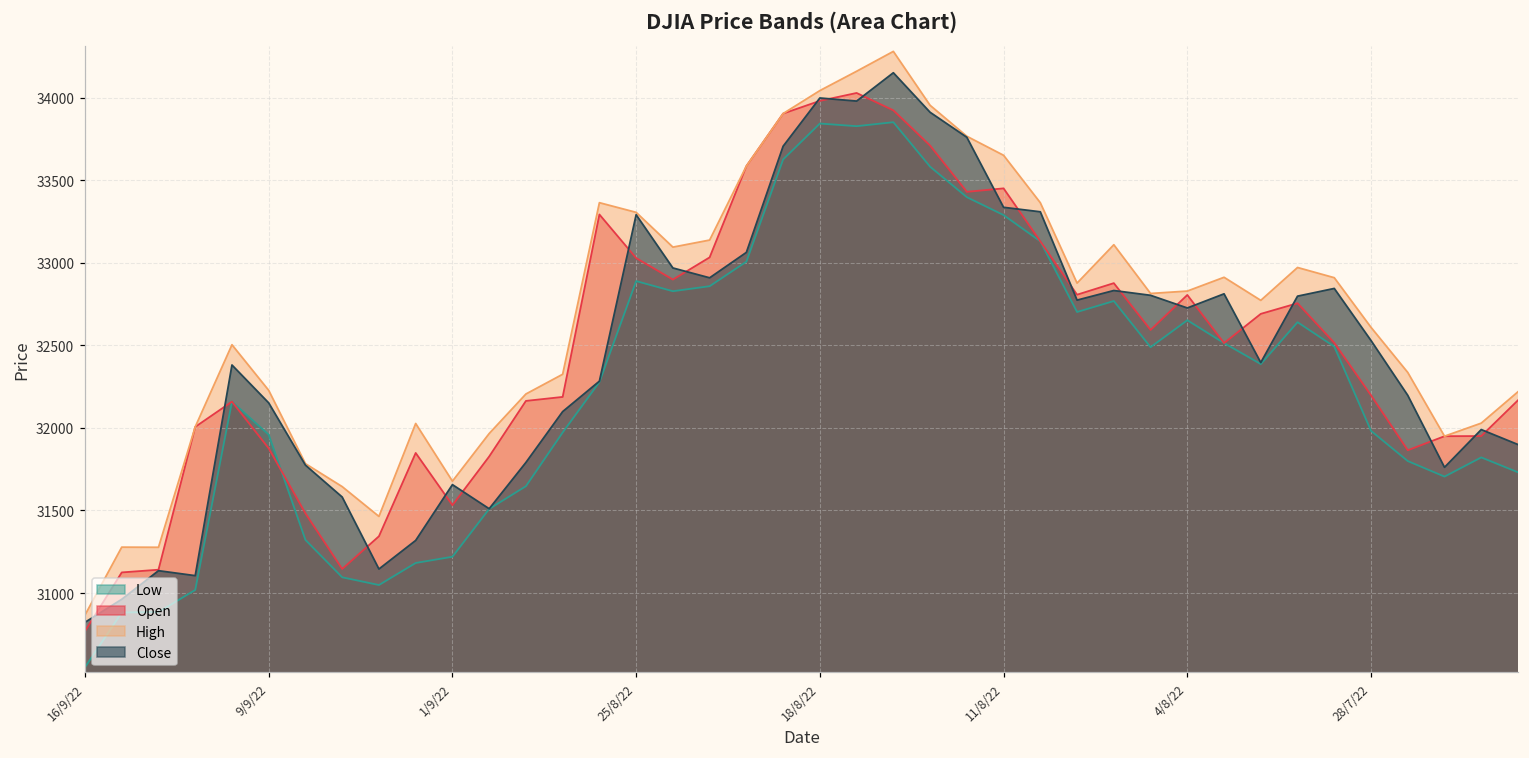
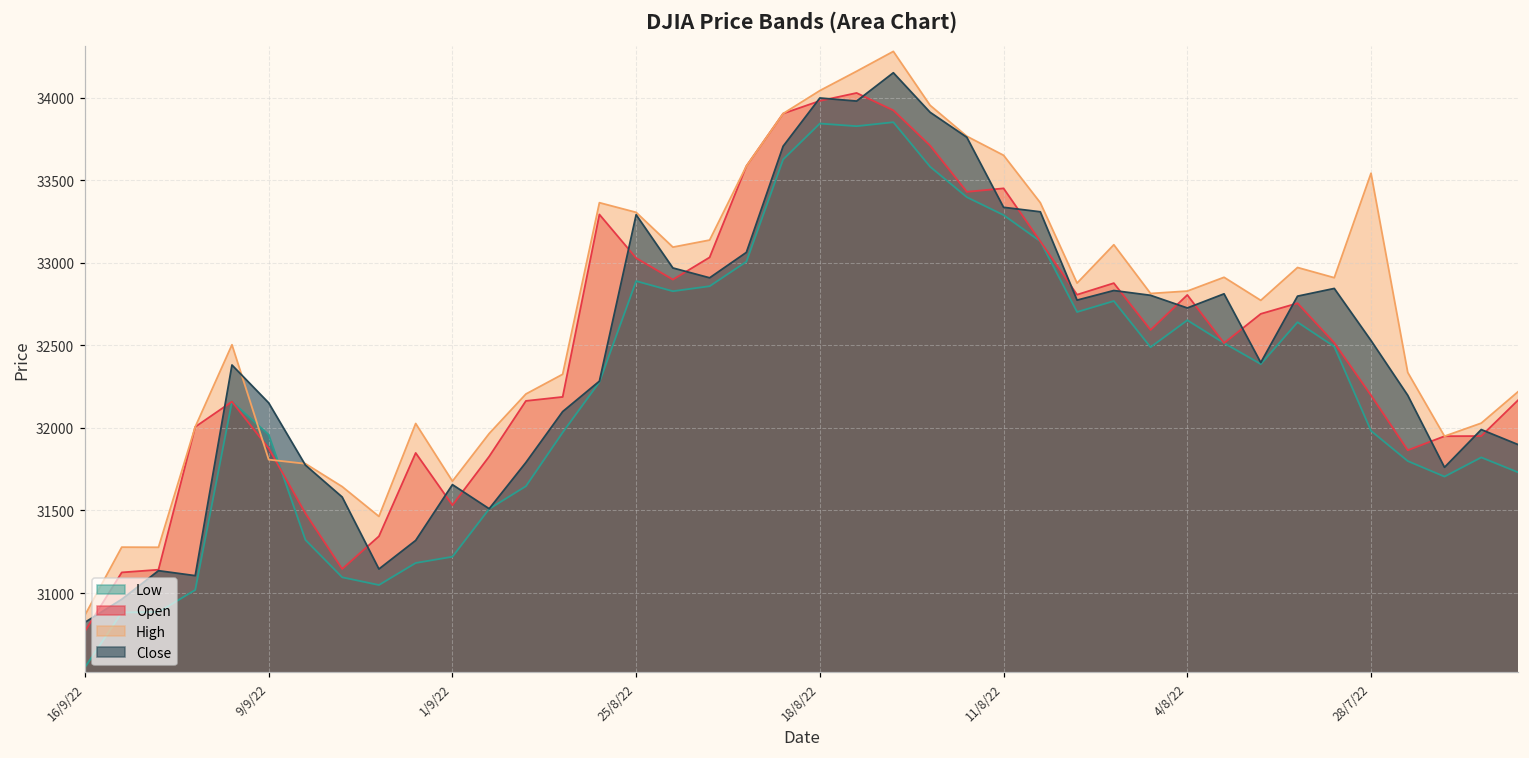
  {
    "Low": {
      "16/9/22": 30550,
      "9/9/22": 31960,
      "1/9/22": 31220,
      "25/8/22": 32890,
      "18/8/22": 33840,
      "11/8/22": 33290,
      "4/8/22": 32650,
      "28/7/22": 31980
    },
    "Open": {
      "16/9/22": 30770,
      "9/9/22": 31880,
      "1/9/22": 31530,
      "25/8/22": 33030,
      "18/8/22": 33980,
      "11/8/22": 33450,
      "4/8/22": 32810,
      "28/7/22": 32200
    },
    "High": {
      "16/9/22": 30870,
-     "9/9/22": 32230,
+     "9/9/22": 31810,
      "1/9/22": 31680,
      "18/8/22": 34040,
      "11/8/22": 33650,
      "4/8/22": 32830,
-     "28/7/22": 32610
+     "28/7/22": 33540
    },
    "Close": {
      "16/9/22": 30820,
      "9/9/22": 32150,
      "1/9/22": 31660,
      "18/8/22": 34000,
      "11/8/22": 33340,
      "4/8/22": 32730,
      "28/7/22": 32530
    }
  }
